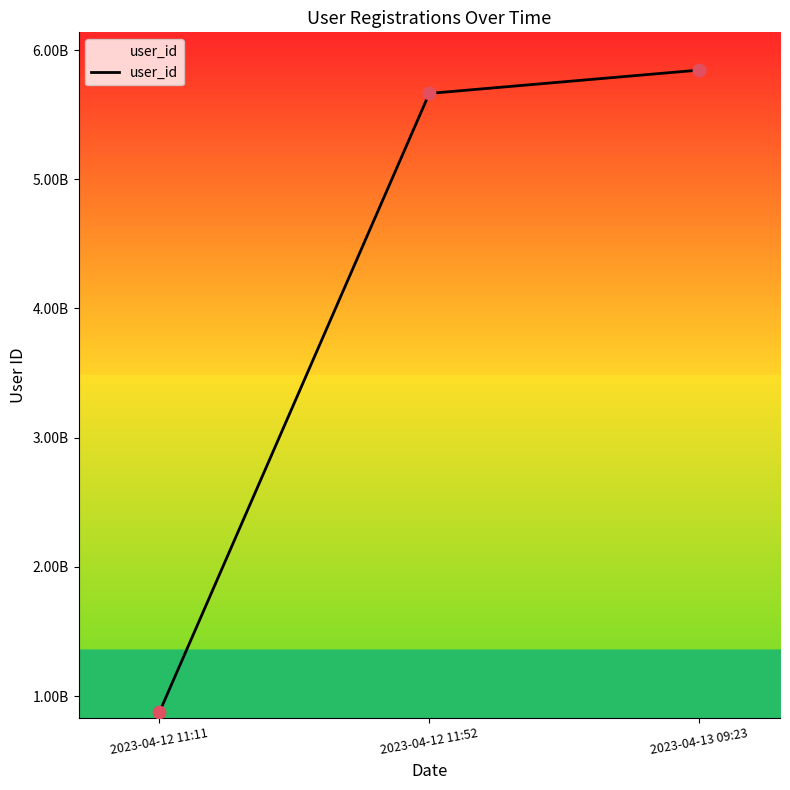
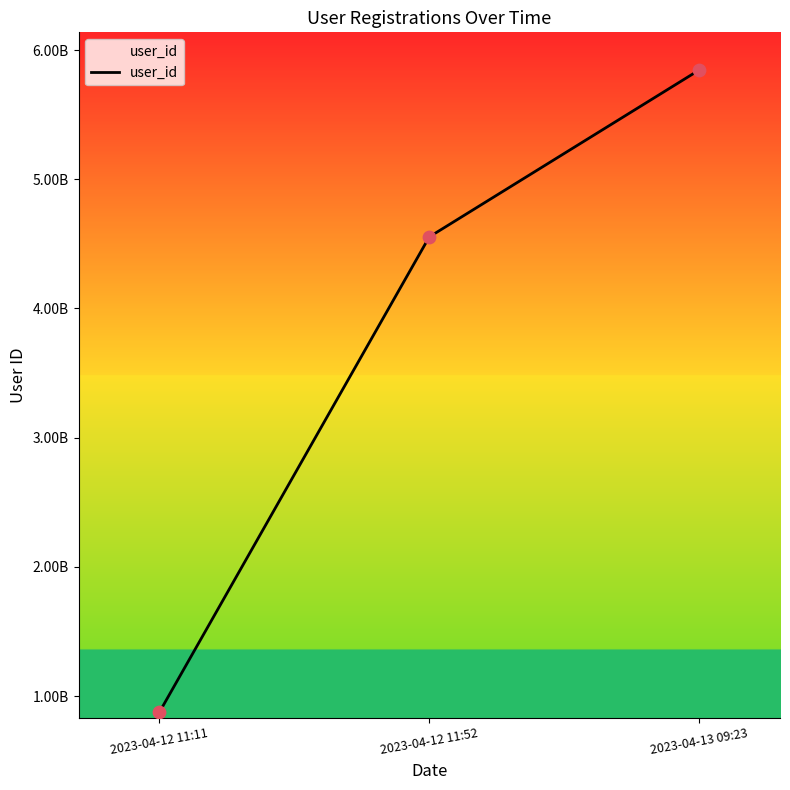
  {
    "2023-04-12 11:11": 880000000,
-   "2023-04-12 11:52": 5660000000,
+   "2023-04-12 11:52": 4550000000,
    "2023-04-13 09:23": 5850000000
  }
